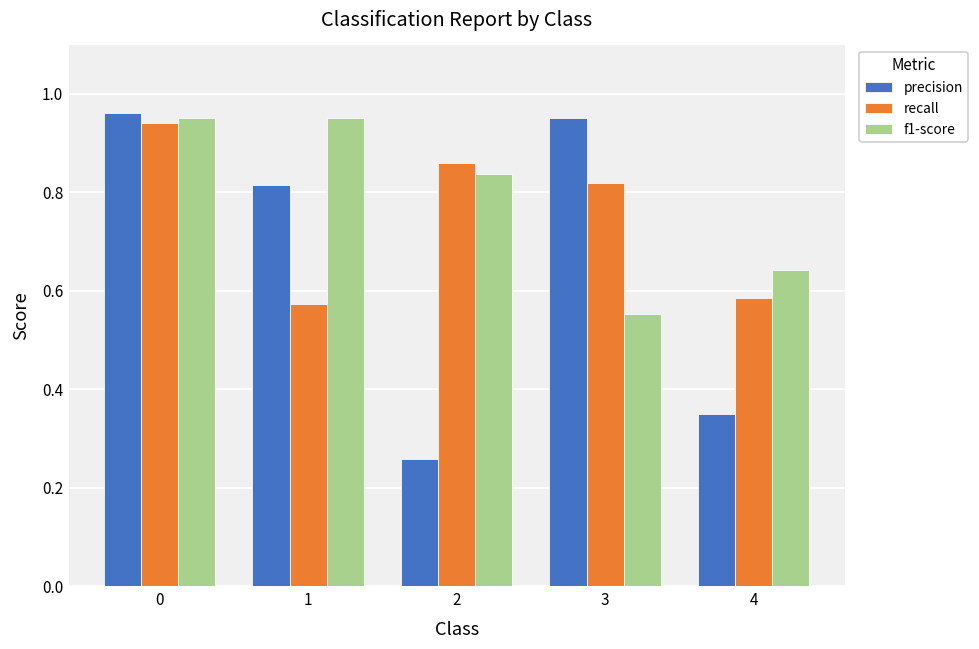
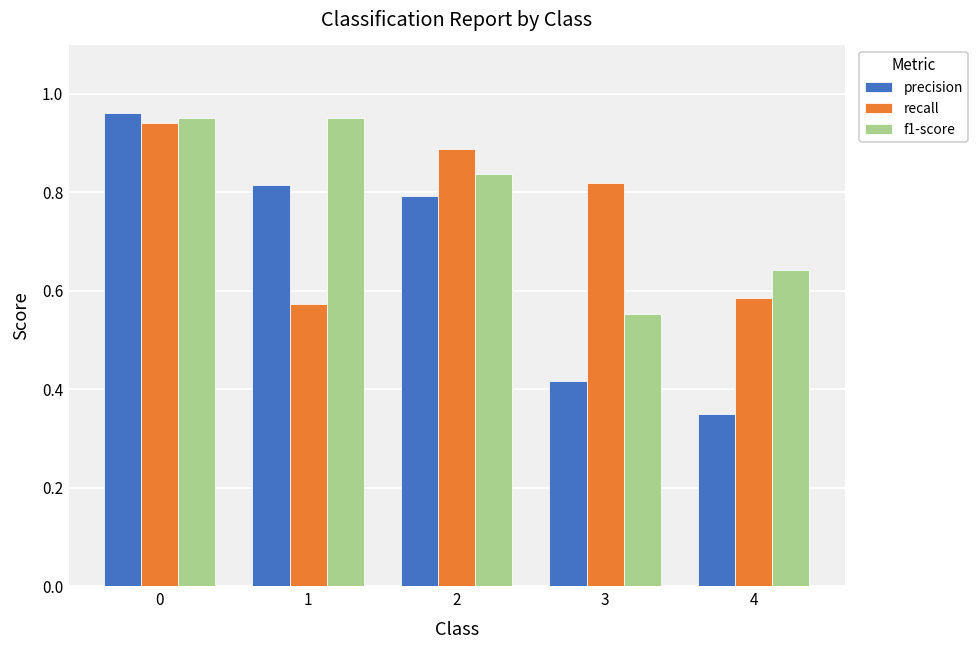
  {
    "precision": {
      "0": 0.96,
      "1": 0.81,
-     "2": 0.26,
-     "3": 0.95,
+     "2": 0.79,
+     "3": 0.42,
      "4": 0.35
    },
    "recall": {
      "0": 0.94,
      "1": 0.57,
-     "2": 0.86,
+     "2": 0.89,
      "3": 0.82,
      "4": 0.59
    },
    "f1-score": {
      "0": 0.95,
      "1": 0.95,
      "2": 0.84,
      "3": 0.55,
      "4": 0.64
    }
  }
